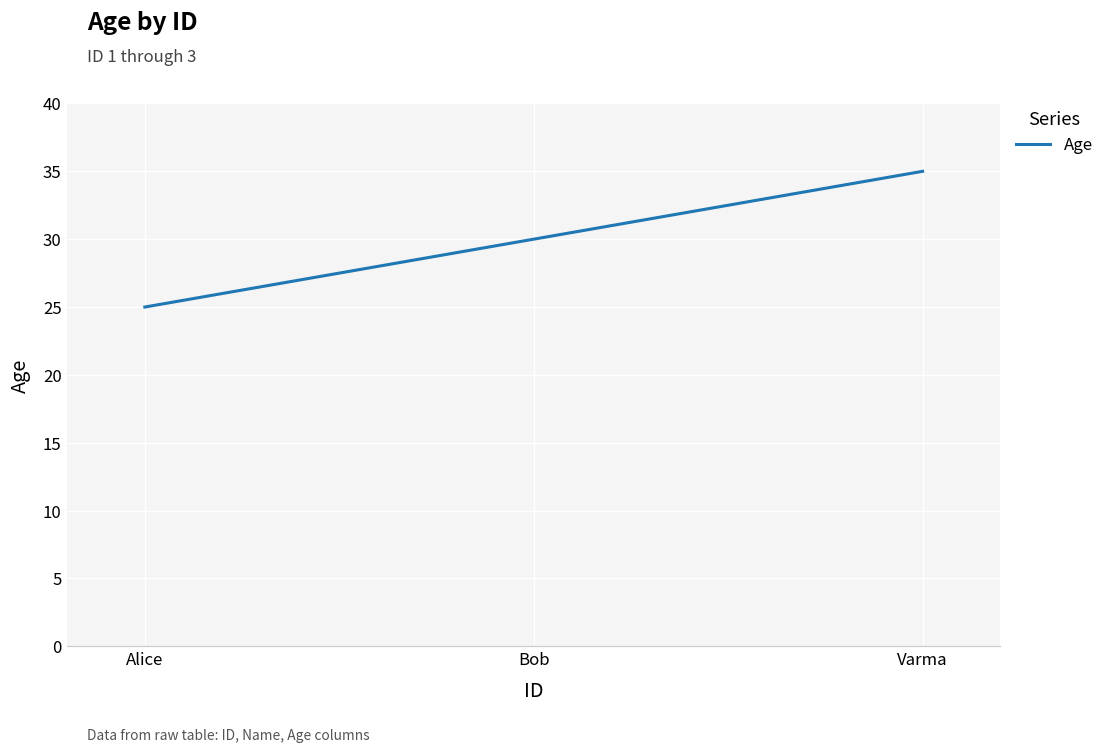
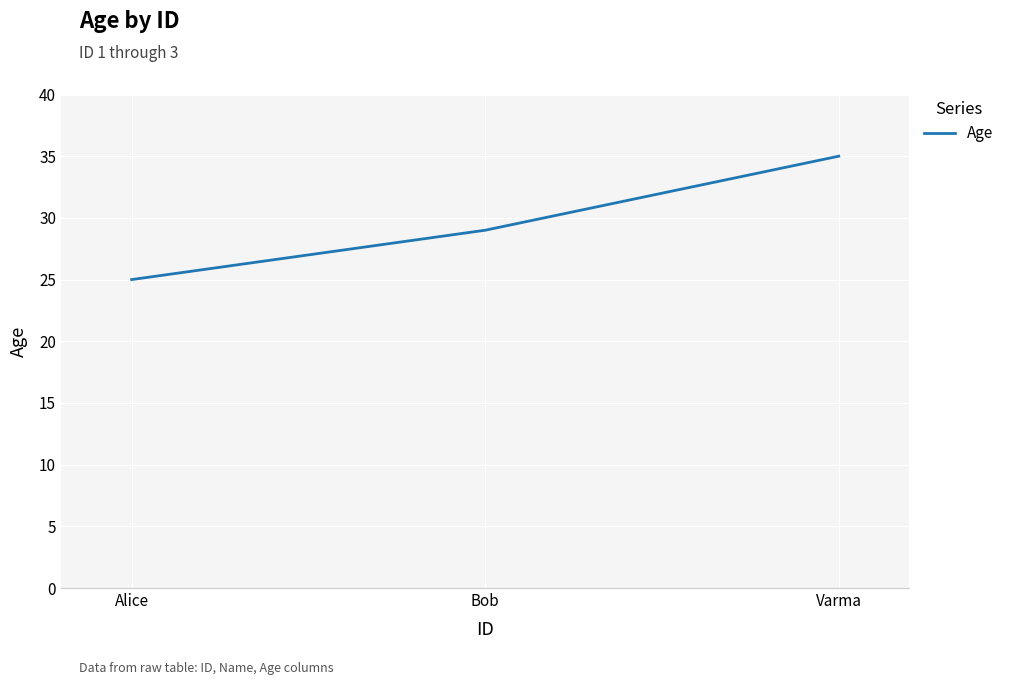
  {
    "Alice": 25,
-   "Bob": 30,
+   "Bob": 29,
    "Varma": 35
  }
